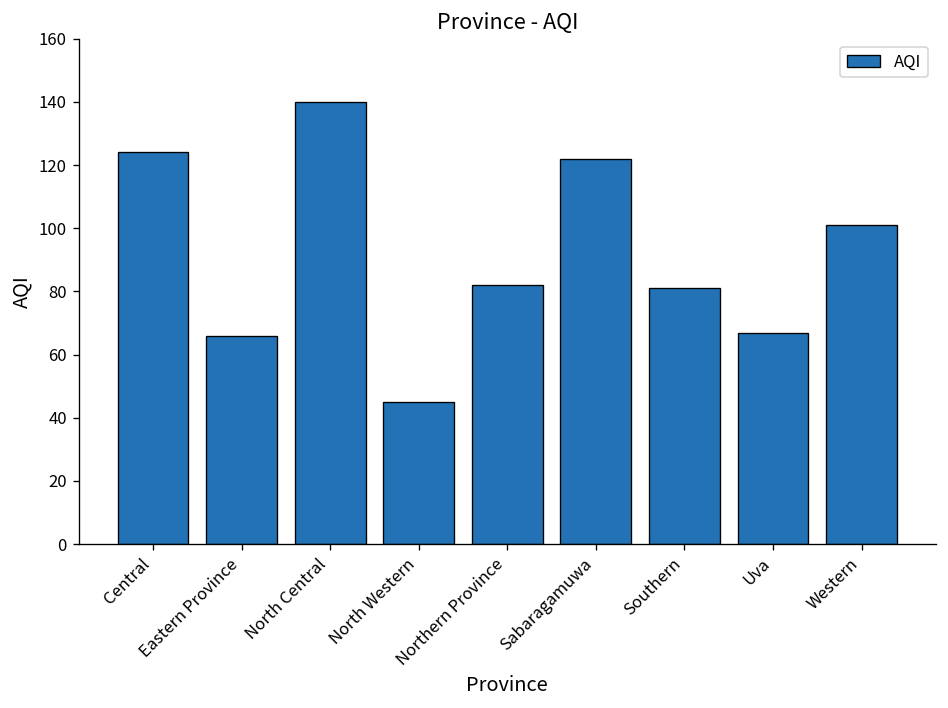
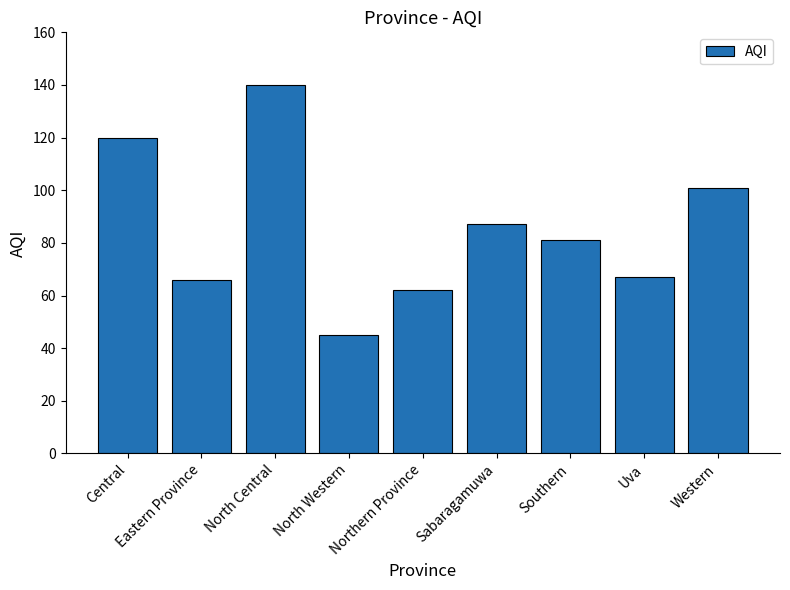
  {
-   "Central": 124,
+   "Central": 120,
    "Eastern Province": 66,
    "North Central": 140,
    "North Western": 45,
-   "Northern Province": 82,
-   "Sabaragamuwa": 122,
+   "Northern Province": 62,
+   "Sabaragamuwa": 87,
    "Southern": 81,
    "Uva": 67,
    "Western": 101
  }
